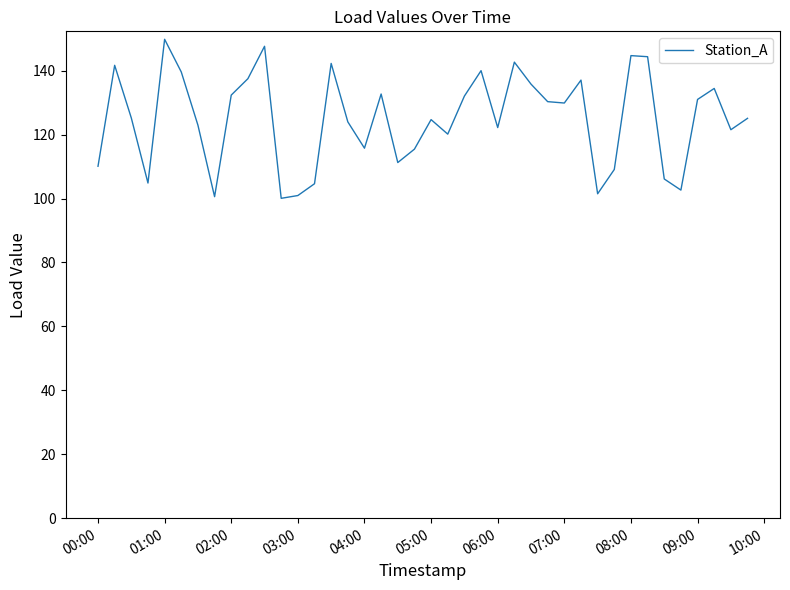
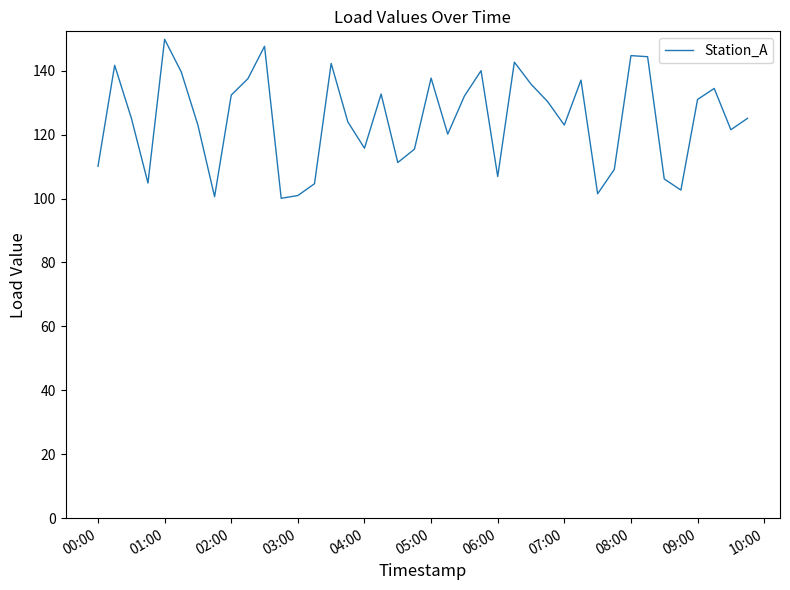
  {
    "00:00": 110,
    "01:00": 150,
    "02:00": 132,
    "03:00": 101,
    "04:00": 116,
-   "05:00": 125,
-   "06:00": 122,
-   "07:00": 130,
+   "05:00": 138,
+   "06:00": 107,
+   "07:00": 123,
    "08:00": 145,
    "09:00": 131
  }
